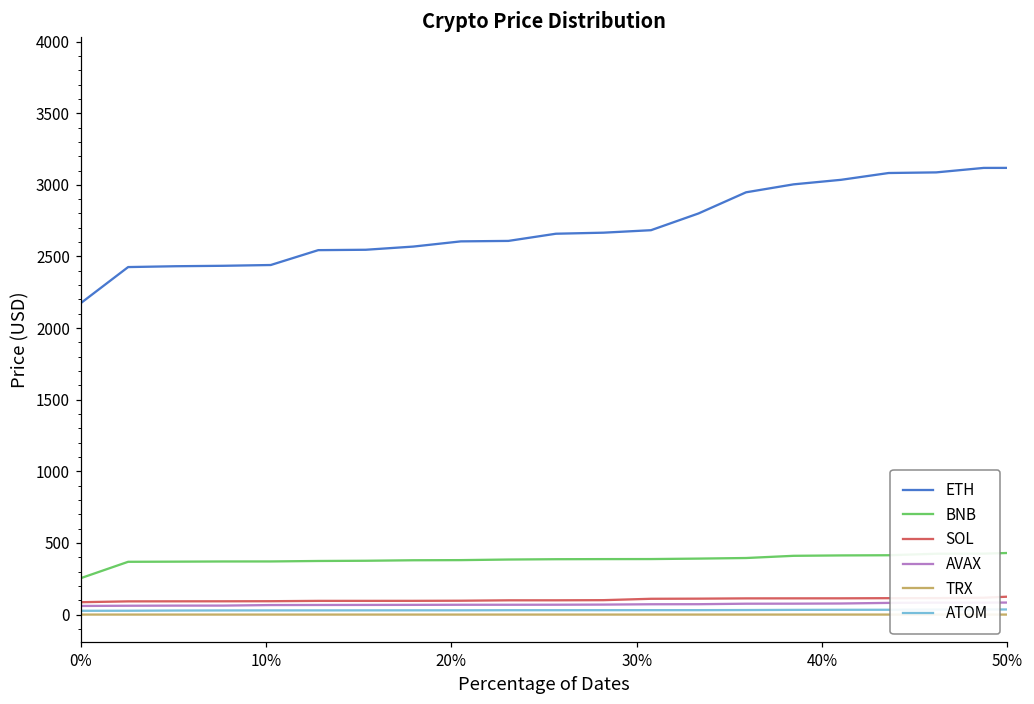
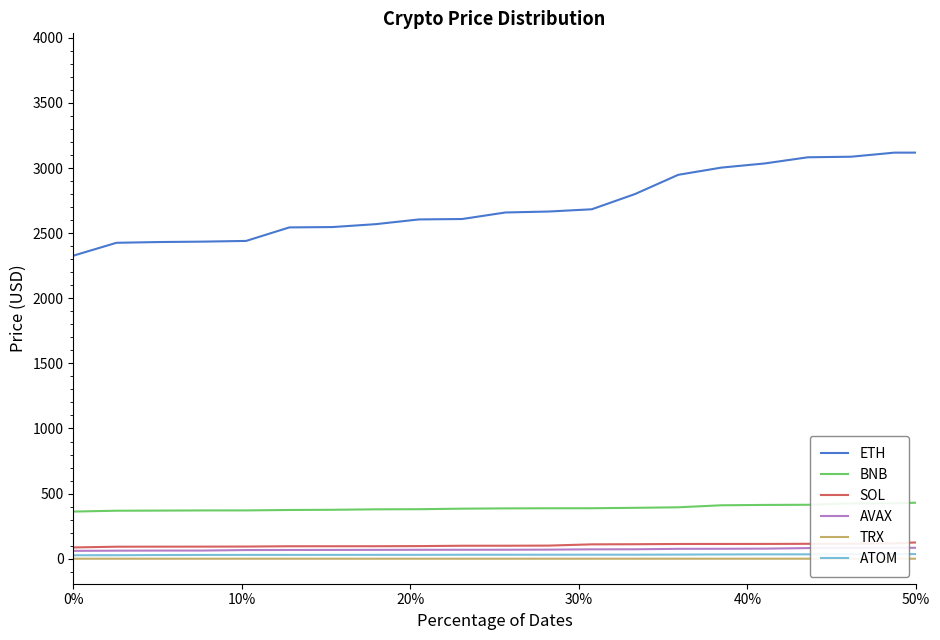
  {
    "ETH": {
-     "0%": 2170
+     "0%": 2330
    },
    "BNB": {
-     "0%": 250
+     "0%": 360
    },
    "SOL": {
      "0%": 90
    },
    "AVAX": {
      "0%": 60
    },
    "TRX": {
      "0%": 0
    },
    "ATOM": {
      "0%": 30
    }
  }
